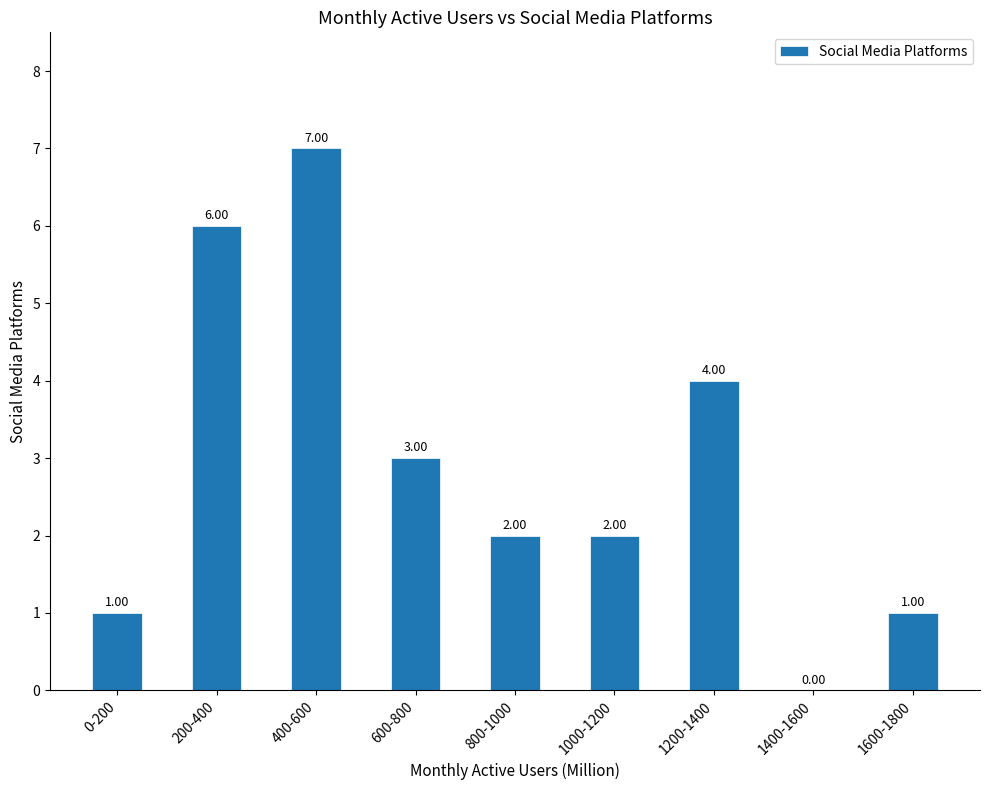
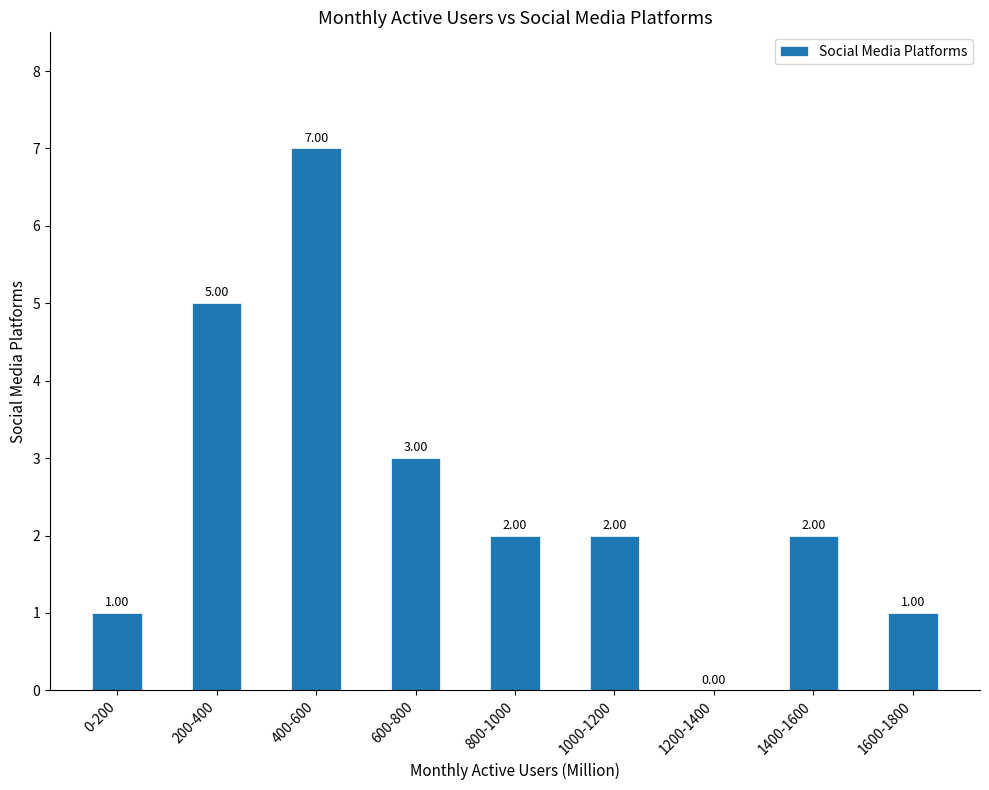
  {
    "0-200": 1.00,
-   "200-400": 6.00,
+   "200-400": 5.00,
    "400-600": 7.00,
    "600-800": 3.00,
    "800-1000": 2.00,
    "1000-1200": 2.00,
-   "1200-1400": 4.00,
-   "1400-1600": 0.00,
+   "1200-1400": 0.00,
+   "1400-1600": 2.00,
    "1600-1800": 1.00
  }
